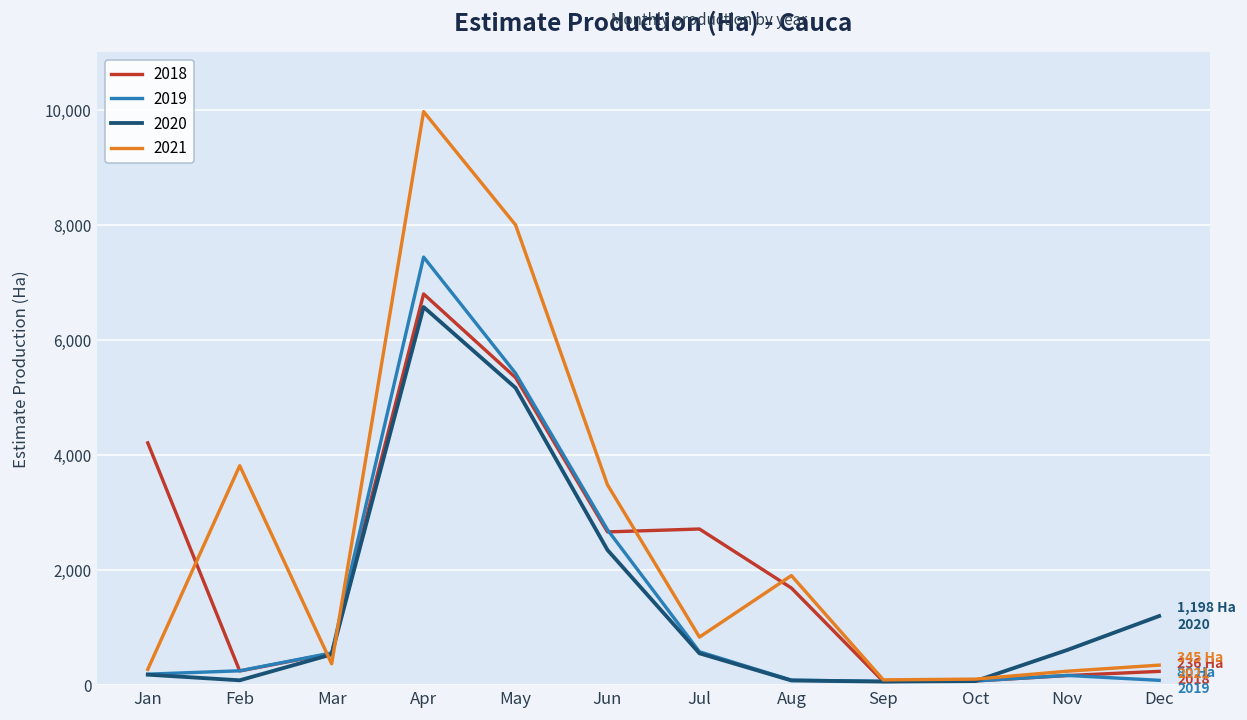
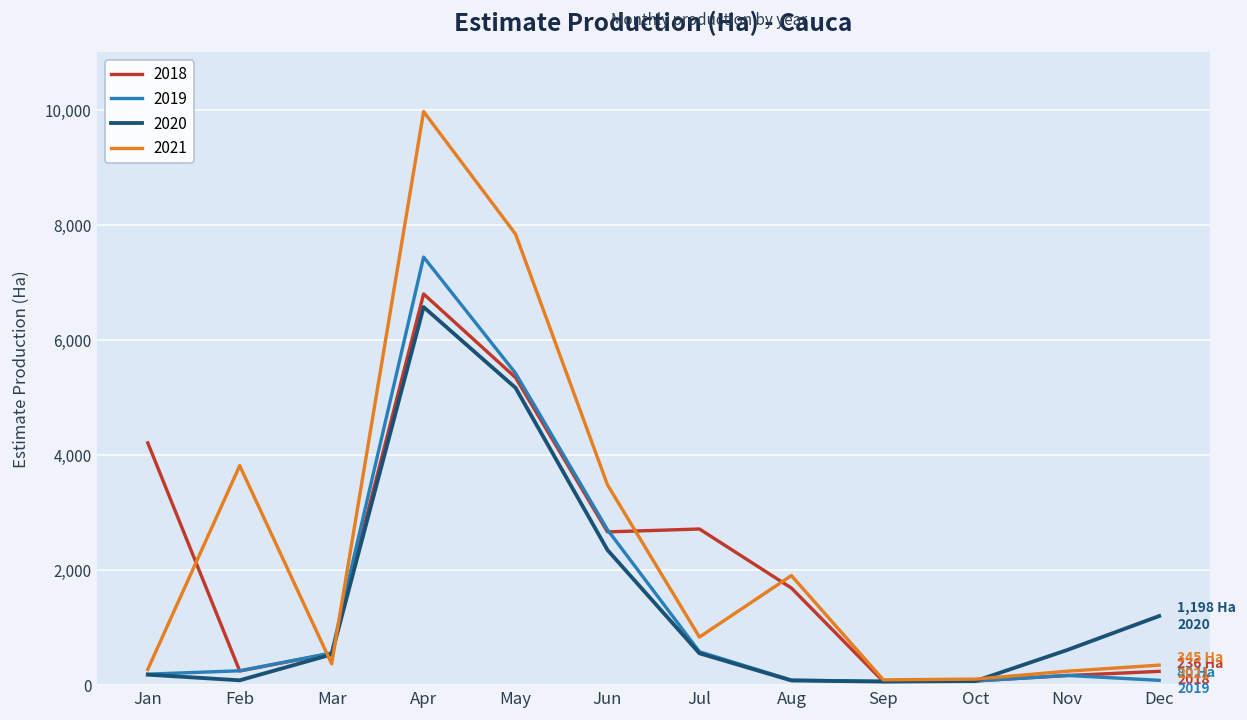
  {
    "2018": {
      "Jan": "4,200",
      "Apr": "6,800",
      "May": "5,300",
      "Jul": "2,700",
      "Aug": "1,700"
    },
    "2019": {
      "Apr": "7,400",
      "May": "5,400"
    },
    "2020": {
      "Dec": "1,198"
    },
    "2021": {
      "Jan": "300",
      "Feb": "3,800",
      "Mar": "400",
      "Apr": "10,000",
-     "May": "8,000",
+     "May": "7,800",
      "Jun": "3,500",
      "Jul": "800",
      "Aug": "1,900",
      "Nov": "200"
    }
  }
